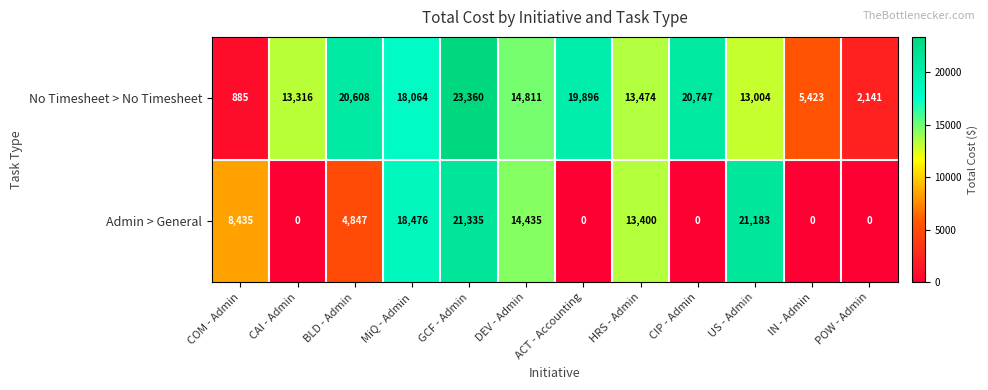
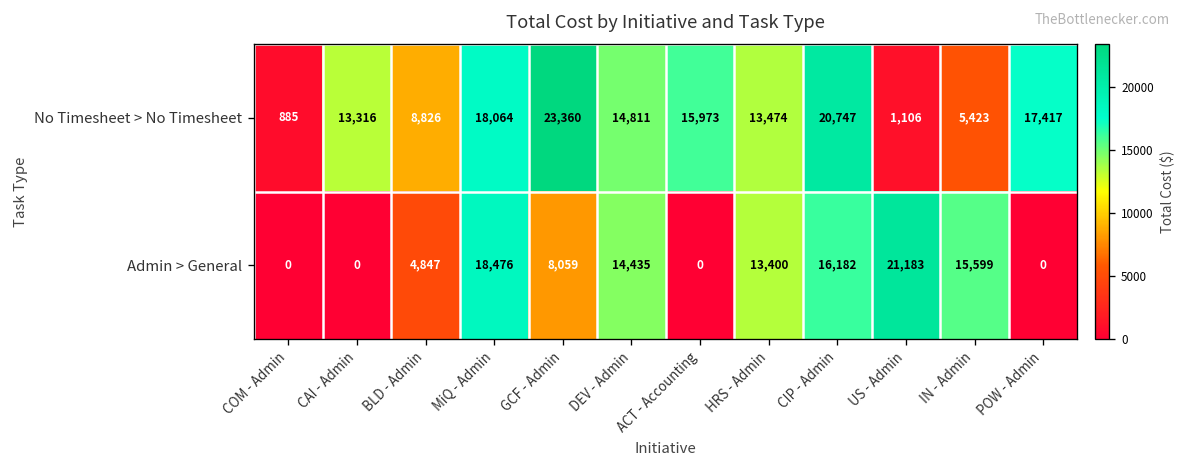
  {
    "No Timesheet > No Timesheet": {
      "COM - Admin": "885",
      "CAI - Admin": "13,316",
-     "BLD - Admin": "20,608",
+     "BLD - Admin": "8,826",
      "MiQ - Admin": "18,064",
      "GCF - Admin": "23,360",
      "DEV - Admin": "14,811",
-     "ACT - Accounting": "19,896",
+     "ACT - Accounting": "15,973",
      "HRS - Admin": "13,474",
      "CIP - Admin": "20,747",
-     "US - Admin": "13,004",
+     "US - Admin": "1,106",
      "IN - Admin": "5,423",
-     "POW - Admin": "2,141"
+     "POW - Admin": "17,417"
    },
    "Admin > General": {
-     "COM - Admin": "8,435",
+     "COM - Admin": "0",
      "CAI - Admin": "0",
      "BLD - Admin": "4,847",
      "MiQ - Admin": "18,476",
-     "GCF - Admin": "21,335",
+     "GCF - Admin": "8,059",
      "DEV - Admin": "14,435",
      "ACT - Accounting": "0",
      "HRS - Admin": "13,400",
-     "CIP - Admin": "0",
+     "CIP - Admin": "16,182",
      "US - Admin": "21,183",
-     "IN - Admin": "0",
+     "IN - Admin": "15,599",
      "POW - Admin": "0"
    }
  }
